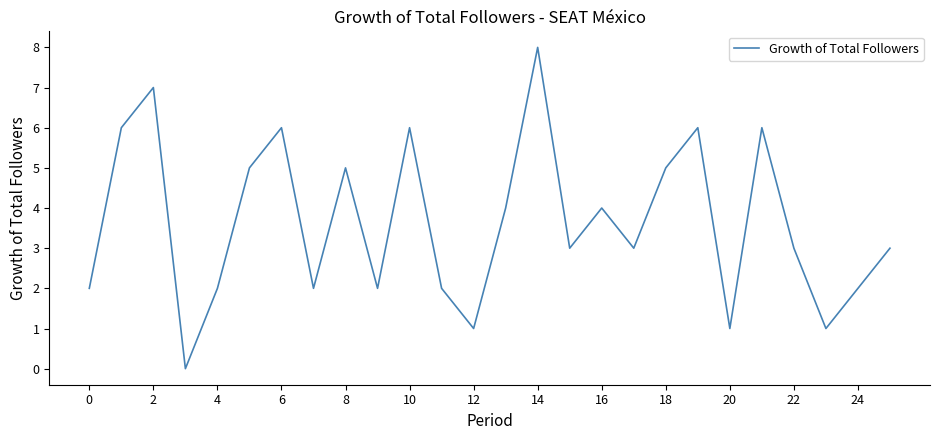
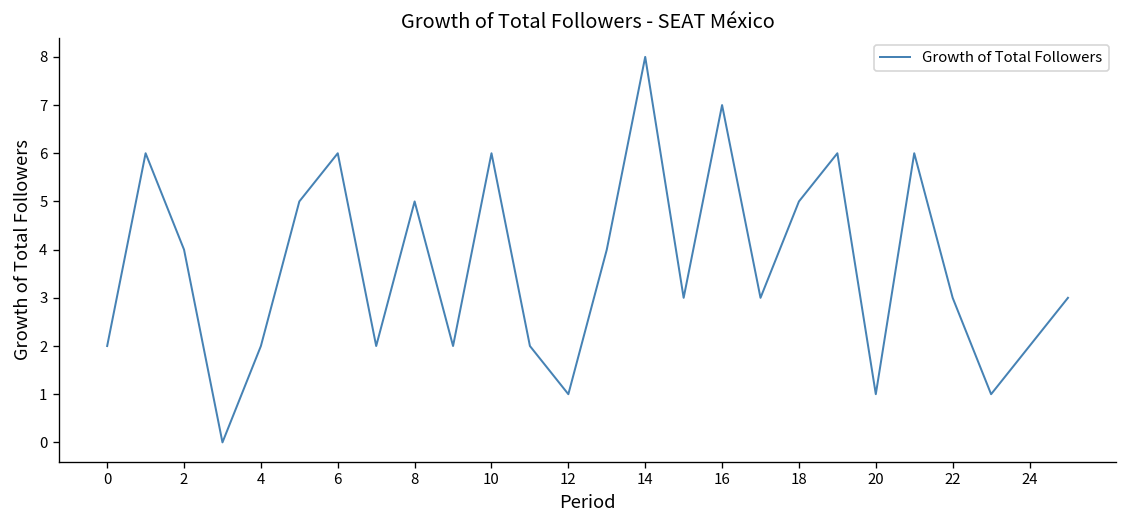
  {
    "0": 2,
-   "2": 7,
+   "2": 4,
    "4": 2,
    "6": 6,
    "8": 5,
    "10": 6,
    "12": 1,
    "14": 8,
-   "16": 4,
+   "16": 7,
    "18": 5,
    "20": 1,
    "22": 3,
    "24": 2
  }
